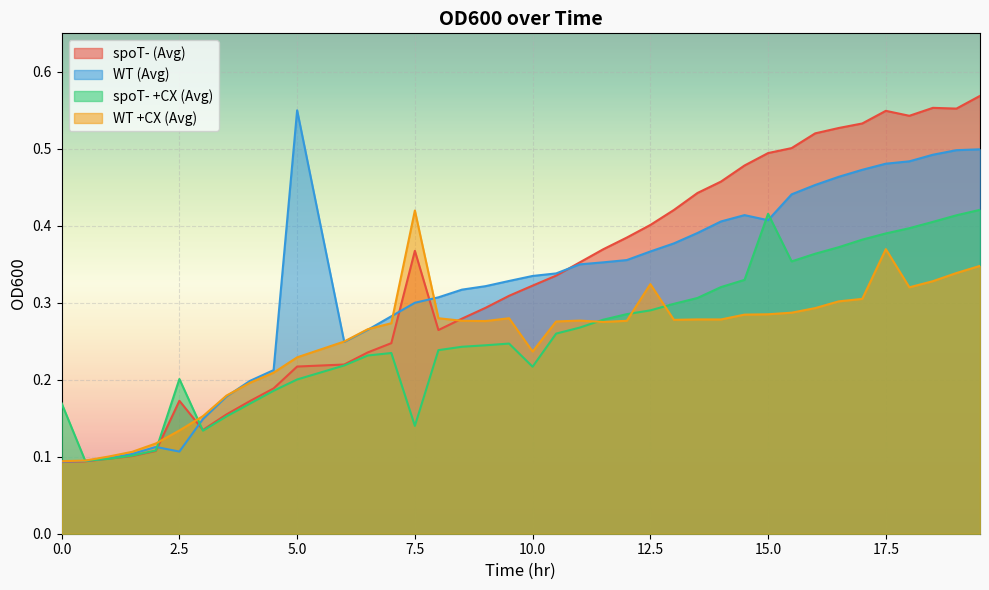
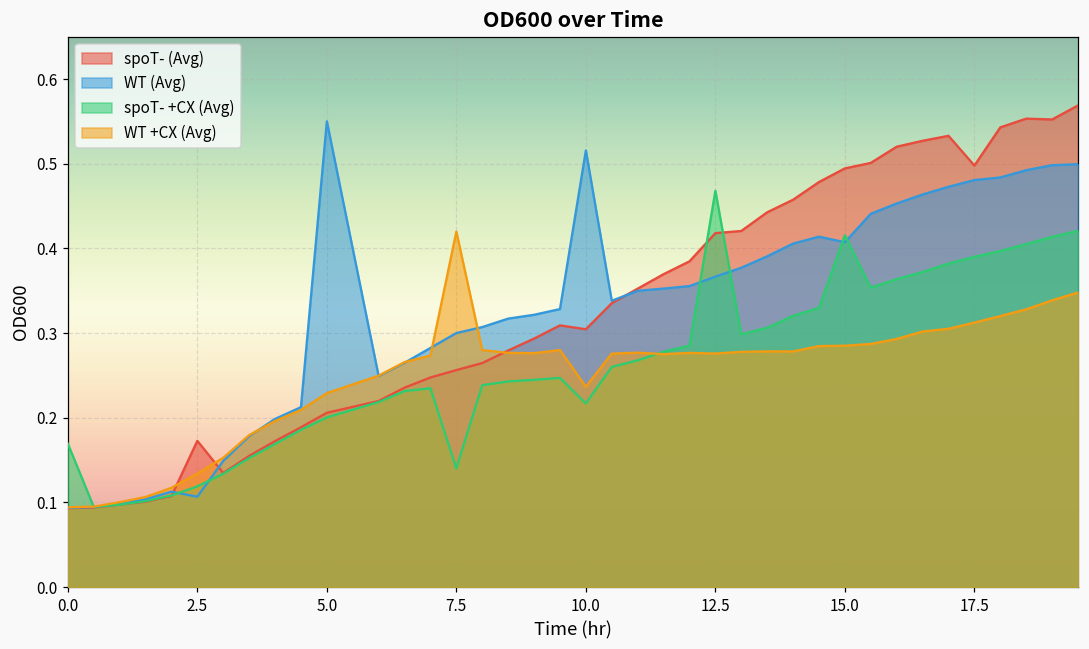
  {
    "spoT- (Avg)": {
      "2.5": 0.17,
-     "5.0": 0.22,
-     "7.5": 0.37,
-     "10.0": 0.32,
-     "12.5": 0.40,
+     "5.0": 0.21,
+     "7.5": 0.26,
+     "10.0": 0.30,
+     "12.5": 0.42,
      "15.0": 0.49,
-     "17.5": 0.55
+     "17.5": 0.50
    },
    "WT (Avg)": {
      "2.5": 0.11,
      "5.0": 0.55,
      "7.5": 0.30,
-     "10.0": 0.33,
+     "10.0": 0.52,
      "12.5": 0.37,
      "15.0": 0.41,
      "17.5": 0.48
    },
    "spoT- +CX (Avg)": {
      "0.0": 0.17,
-     "2.5": 0.20,
+     "2.5": 0.12,
      "5.0": 0.20,
      "7.5": 0.14,
      "10.0": 0.22,
-     "12.5": 0.29,
+     "12.5": 0.47,
      "15.0": 0.42,
      "17.5": 0.39
    },
    "WT +CX (Avg)": {
      "2.5": 0.13,
      "5.0": 0.23,
      "7.5": 0.42,
      "10.0": 0.24,
-     "12.5": 0.32,
+     "12.5": 0.28,
      "15.0": 0.29,
-     "17.5": 0.37
+     "17.5": 0.31
    }
  }
